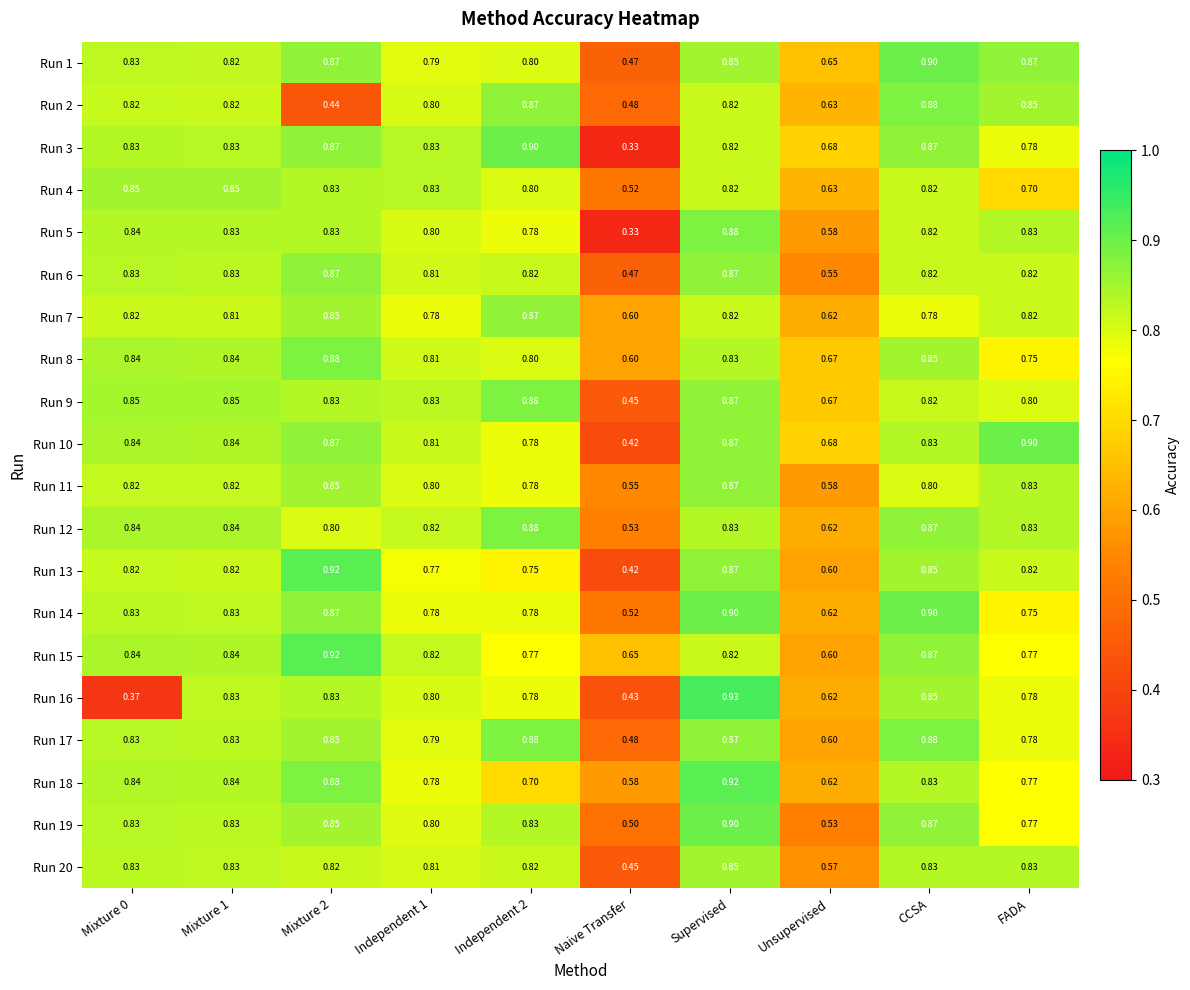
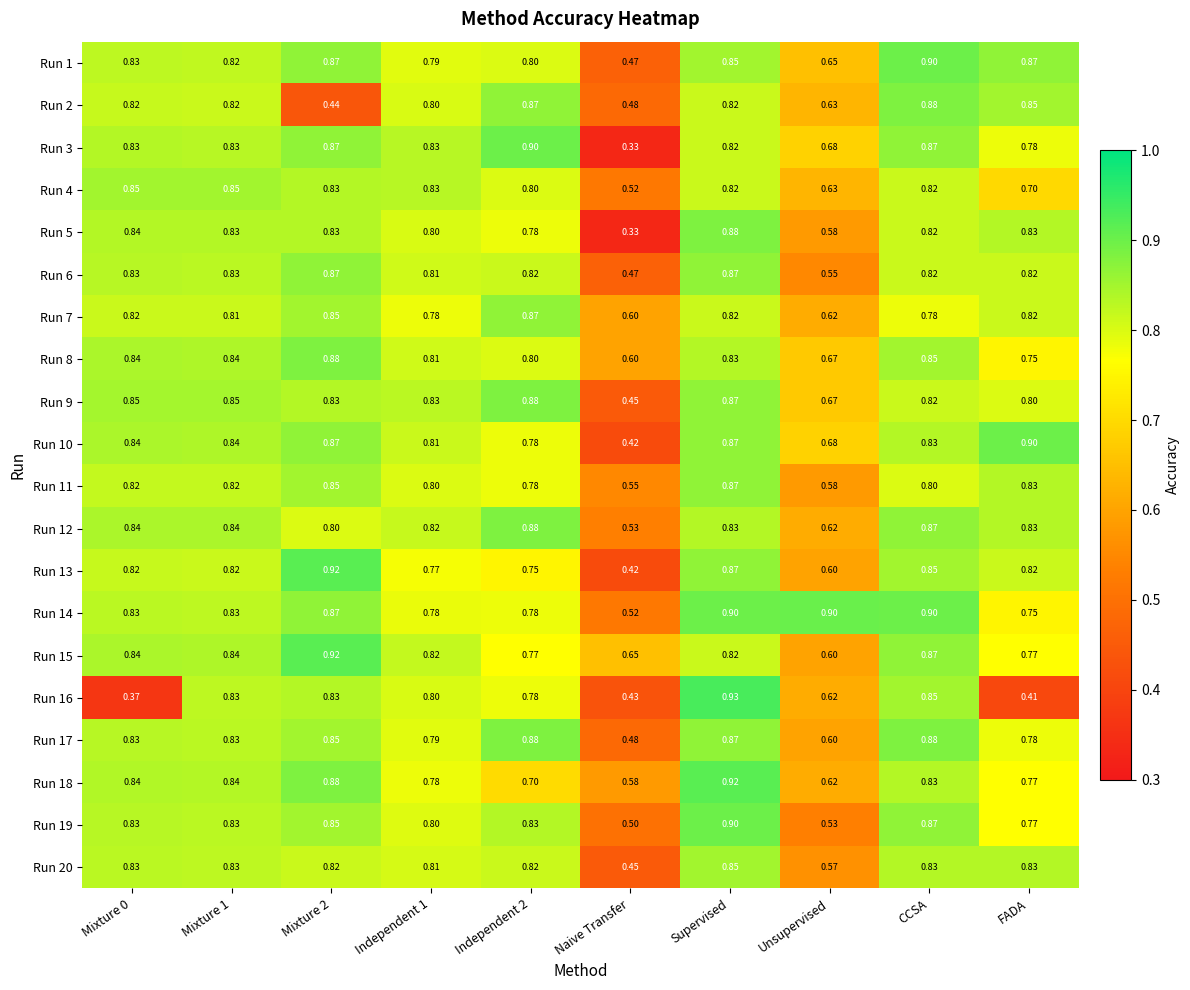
  {
    "Run 1": {
      "Mixture 0": 0.83,
      "Mixture 1": 0.82,
      "Mixture 2": 0.87,
      "Independent 1": 0.79,
      "Independent 2": 0.80,
      "Naive Transfer": 0.47,
      "Supervised": 0.85,
      "Unsupervised": 0.65,
      "CCSA": 0.90,
      "FADA": 0.87
    },
    "Run 2": {
      "Mixture 0": 0.82,
      "Mixture 1": 0.82,
      "Mixture 2": 0.44,
      "Independent 1": 0.80,
      "Independent 2": 0.87,
      "Naive Transfer": 0.48,
      "Supervised": 0.82,
      "Unsupervised": 0.63,
      "CCSA": 0.88,
      "FADA": 0.85
    },
    "Run 3": {
      "Mixture 0": 0.83,
      "Mixture 1": 0.83,
      "Mixture 2": 0.87,
      "Independent 1": 0.83,
      "Independent 2": 0.90,
      "Naive Transfer": 0.33,
      "Supervised": 0.82,
      "Unsupervised": 0.68,
      "CCSA": 0.87,
      "FADA": 0.78
    },
    "Run 4": {
      "Mixture 0": 0.85,
      "Mixture 1": 0.85,
      "Mixture 2": 0.83,
      "Independent 1": 0.83,
      "Independent 2": 0.80,
      "Naive Transfer": 0.52,
      "Supervised": 0.82,
      "Unsupervised": 0.63,
      "CCSA": 0.82,
      "FADA": 0.70
    },
    "Run 5": {
      "Mixture 0": 0.84,
      "Mixture 1": 0.83,
      "Mixture 2": 0.83,
      "Independent 1": 0.80,
      "Independent 2": 0.78,
      "Naive Transfer": 0.33,
      "Supervised": 0.88,
      "Unsupervised": 0.58,
      "CCSA": 0.82,
      "FADA": 0.83
    },
    "Run 6": {
      "Mixture 0": 0.83,
      "Mixture 1": 0.83,
      "Mixture 2": 0.87,
      "Independent 1": 0.81,
      "Independent 2": 0.82,
      "Naive Transfer": 0.47,
      "Supervised": 0.87,
      "Unsupervised": 0.55,
      "CCSA": 0.82,
      "FADA": 0.82
    },
    "Run 7": {
      "Mixture 0": 0.82,
      "Mixture 1": 0.81,
      "Mixture 2": 0.85,
      "Independent 1": 0.78,
      "Independent 2": 0.87,
      "Naive Transfer": 0.60,
      "Supervised": 0.82,
      "Unsupervised": 0.62,
      "CCSA": 0.78,
      "FADA": 0.82
    },
    "Run 8": {
      "Mixture 0": 0.84,
      "Mixture 1": 0.84,
      "Mixture 2": 0.88,
      "Independent 1": 0.81,
      "Independent 2": 0.80,
      "Naive Transfer": 0.60,
      "Supervised": 0.83,
      "Unsupervised": 0.67,
      "CCSA": 0.85,
      "FADA": 0.75
    },
    "Run 9": {
      "Mixture 0": 0.85,
      "Mixture 1": 0.85,
      "Mixture 2": 0.83,
      "Independent 1": 0.83,
      "Independent 2": 0.88,
      "Naive Transfer": 0.45,
      "Supervised": 0.87,
      "Unsupervised": 0.67,
      "CCSA": 0.82,
      "FADA": 0.80
    },
    "Run 10": {
      "Mixture 0": 0.84,
      "Mixture 1": 0.84,
      "Mixture 2": 0.87,
      "Independent 1": 0.81,
      "Independent 2": 0.78,
      "Naive Transfer": 0.42,
      "Supervised": 0.87,
      "Unsupervised": 0.68,
      "CCSA": 0.83,
      "FADA": 0.90
    },
    "Run 11": {
      "Mixture 0": 0.82,
      "Mixture 1": 0.82,
      "Mixture 2": 0.85,
      "Independent 1": 0.80,
      "Independent 2": 0.78,
      "Naive Transfer": 0.55,
      "Supervised": 0.87,
      "Unsupervised": 0.58,
      "CCSA": 0.80,
      "FADA": 0.83
    },
    "Run 12": {
      "Mixture 0": 0.84,
      "Mixture 1": 0.84,
      "Mixture 2": 0.80,
      "Independent 1": 0.82,
      "Independent 2": 0.88,
      "Naive Transfer": 0.53,
      "Supervised": 0.83,
      "Unsupervised": 0.62,
      "CCSA": 0.87,
      "FADA": 0.83
    },
    "Run 13": {
      "Mixture 0": 0.82,
      "Mixture 1": 0.82,
      "Mixture 2": 0.92,
      "Independent 1": 0.77,
      "Independent 2": 0.75,
      "Naive Transfer": 0.42,
      "Supervised": 0.87,
      "Unsupervised": 0.60,
      "CCSA": 0.85,
      "FADA": 0.82
    },
    "Run 14": {
      "Mixture 0": 0.83,
      "Mixture 1": 0.83,
      "Mixture 2": 0.87,
      "Independent 1": 0.78,
      "Independent 2": 0.78,
      "Naive Transfer": 0.52,
      "Supervised": 0.90,
-     "Unsupervised": 0.62,
+     "Unsupervised": 0.90,
      "CCSA": 0.90,
      "FADA": 0.75
    },
    "Run 15": {
      "Mixture 0": 0.84,
      "Mixture 1": 0.84,
      "Mixture 2": 0.92,
      "Independent 1": 0.82,
      "Independent 2": 0.77,
      "Naive Transfer": 0.65,
      "Supervised": 0.82,
      "Unsupervised": 0.60,
      "CCSA": 0.87,
      "FADA": 0.77
    },
    "Run 16": {
      "Mixture 0": 0.37,
      "Mixture 1": 0.83,
      "Mixture 2": 0.83,
      "Independent 1": 0.80,
      "Independent 2": 0.78,
      "Naive Transfer": 0.43,
      "Supervised": 0.93,
      "Unsupervised": 0.62,
      "CCSA": 0.85,
-     "FADA": 0.78
+     "FADA": 0.41
    },
    "Run 17": {
      "Mixture 0": 0.83,
      "Mixture 1": 0.83,
      "Mixture 2": 0.85,
      "Independent 1": 0.79,
      "Independent 2": 0.88,
      "Naive Transfer": 0.48,
      "Supervised": 0.87,
      "Unsupervised": 0.60,
      "CCSA": 0.88,
      "FADA": 0.78
    },
    "Run 18": {
      "Mixture 0": 0.84,
      "Mixture 1": 0.84,
      "Mixture 2": 0.88,
      "Independent 1": 0.78,
      "Independent 2": 0.70,
      "Naive Transfer": 0.58,
      "Supervised": 0.92,
      "Unsupervised": 0.62,
      "CCSA": 0.83,
      "FADA": 0.77
    },
    "Run 19": {
      "Mixture 0": 0.83,
      "Mixture 1": 0.83,
      "Mixture 2": 0.85,
      "Independent 1": 0.80,
      "Independent 2": 0.83,
      "Naive Transfer": 0.50,
      "Supervised": 0.90,
      "Unsupervised": 0.53,
      "CCSA": 0.87,
      "FADA": 0.77
    },
    "Run 20": {
      "Mixture 0": 0.83,
      "Mixture 1": 0.83,
      "Mixture 2": 0.82,
      "Independent 1": 0.81,
      "Independent 2": 0.82,
      "Naive Transfer": 0.45,
      "Supervised": 0.85,
      "Unsupervised": 0.57,
      "CCSA": 0.83,
      "FADA": 0.83
    }
  }
